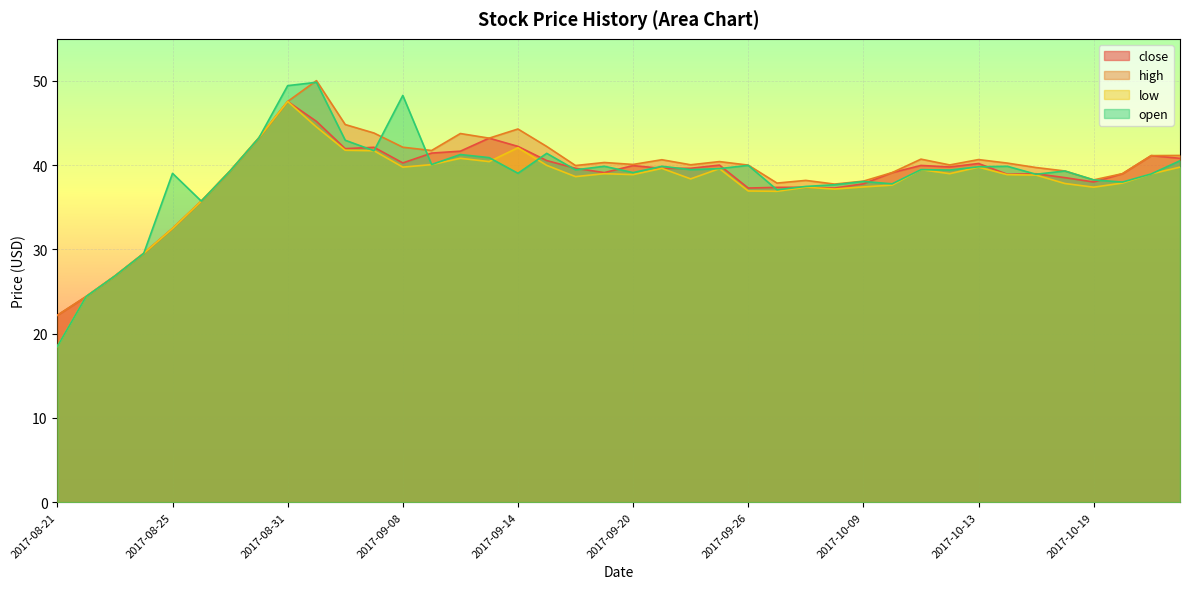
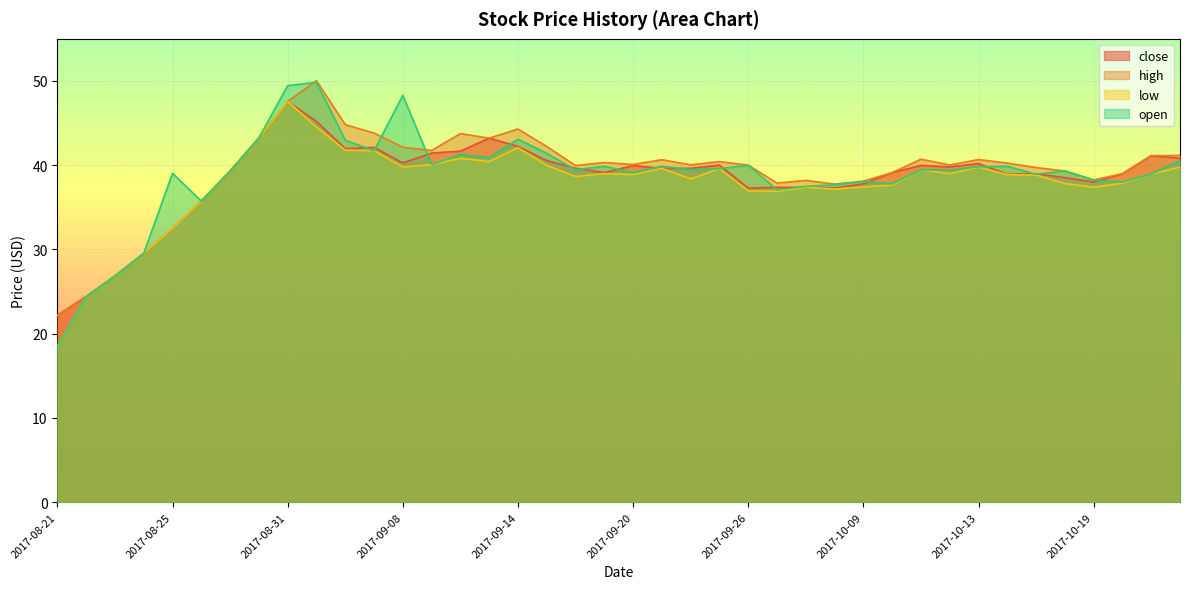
  {
    "open": {
      "2017-08-25": 39,
      "2017-08-31": 49,
      "2017-09-08": 48,
-     "2017-09-14": 39
+     "2017-09-14": 43
    }
  }
